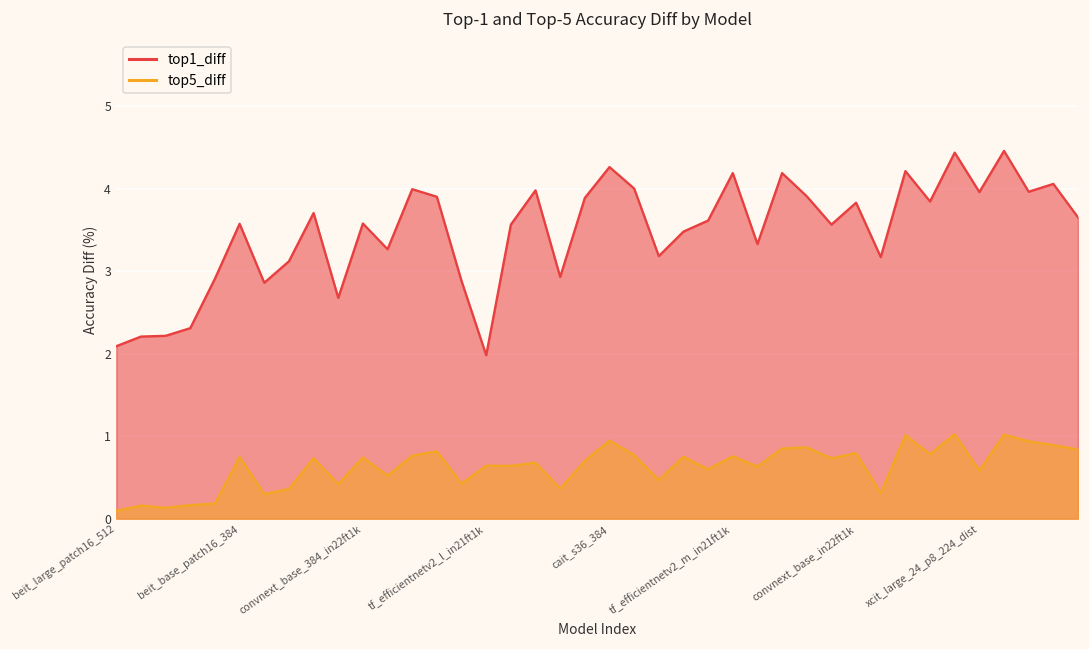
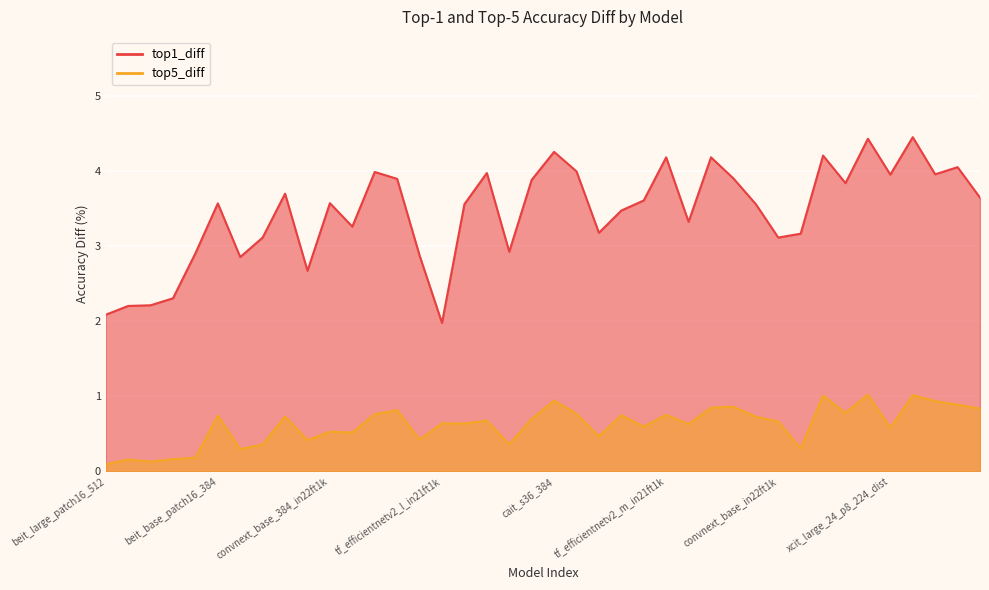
  {
    "top1_diff": {
      "beit_large_patch16_512": 2.1,
      "beit_base_patch16_384": 3.6,
      "convnext_base_384_in22ft1k": 3.6,
      "tf_efficientnetv2_l_in21ft1k": 2.0,
      "cait_s36_384": 4.3,
      "tf_efficientnetv2_m_in21ft1k": 4.2,
-     "convnext_base_in22ft1k": 3.8,
+     "convnext_base_in22ft1k": 3.1,
      "xcit_large_24_p8_224_dist": 4.0
    },
    "top5_diff": {
      "beit_large_patch16_512": 0.1,
      "beit_base_patch16_384": 0.7,
-     "convnext_base_384_in22ft1k": 0.7,
+     "convnext_base_384_in22ft1k": 0.5,
      "tf_efficientnetv2_l_in21ft1k": 0.6,
      "cait_s36_384": 0.9,
      "tf_efficientnetv2_m_in21ft1k": 0.8,
-     "convnext_base_in22ft1k": 0.8,
+     "convnext_base_in22ft1k": 0.7,
      "xcit_large_24_p8_224_dist": 0.6
    }
  }
